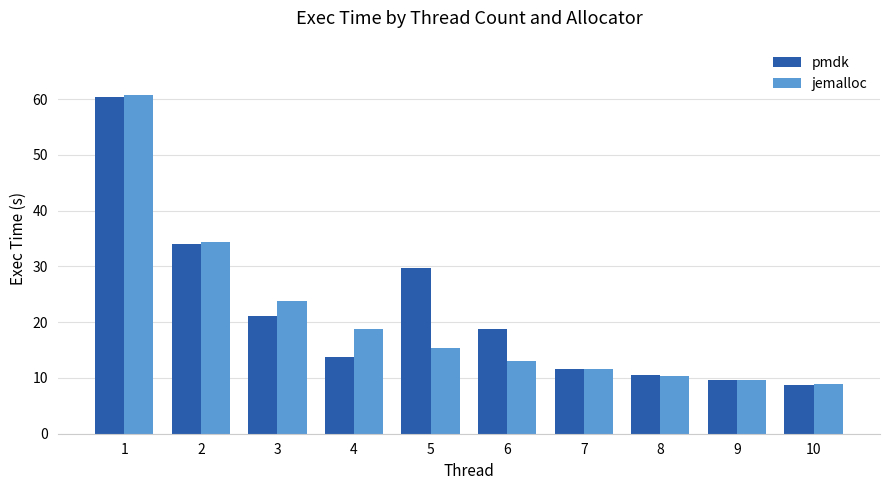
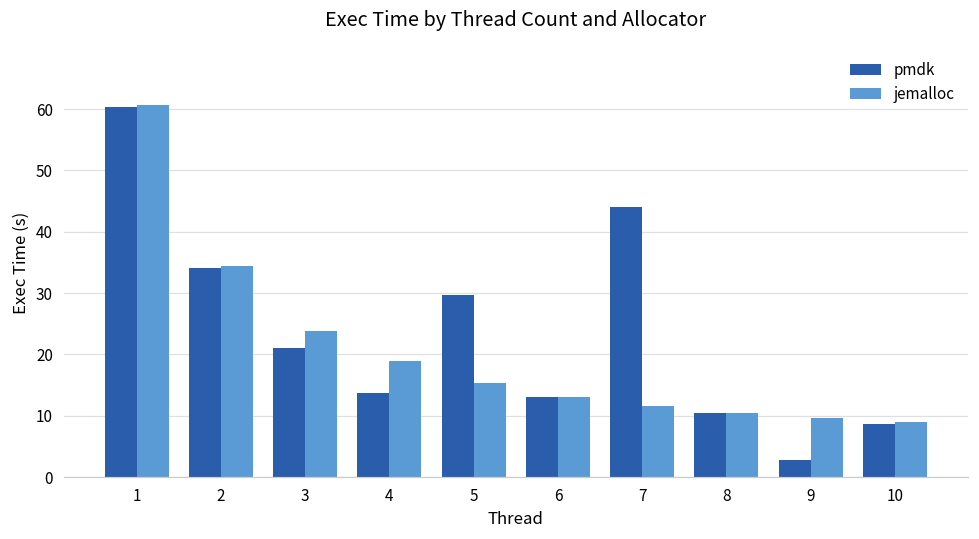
  {
    "pmdk": {
      "1": 60,
      "2": 34,
      "3": 21,
      "4": 14,
      "5": 30,
-     "6": 19,
-     "7": 12,
+     "6": 13,
+     "7": 44,
      "8": 11,
-     "9": 10,
+     "9": 3,
      "10": 9
    },
    "jemalloc": {
      "1": 61,
      "2": 34,
      "3": 24,
      "4": 19,
      "5": 15,
      "6": 13,
      "7": 12,
      "8": 10,
      "9": 10,
      "10": 9
    }
  }
